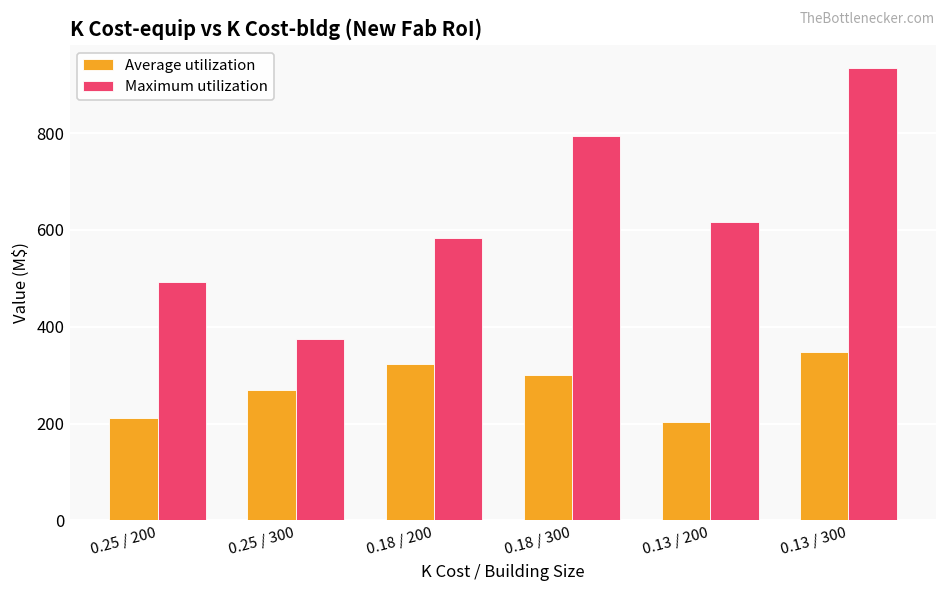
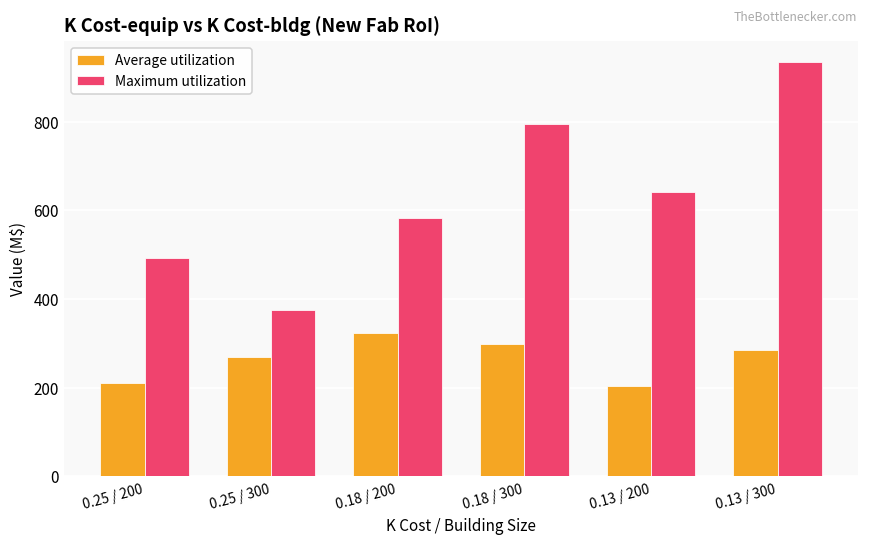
  {
    "Average utilization": {
      "0.25 / 200": 210,
      "0.25 / 300": 270,
      "0.18 / 200": 320,
      "0.18 / 300": 300,
      "0.13 / 200": 200,
-     "0.13 / 300": 350
+     "0.13 / 300": 280
    },
    "Maximum utilization": {
      "0.25 / 200": 490,
      "0.25 / 300": 370,
      "0.18 / 200": 580,
      "0.18 / 300": 790,
-     "0.13 / 200": 620,
+     "0.13 / 200": 640,
      "0.13 / 300": 930
    }
  }
